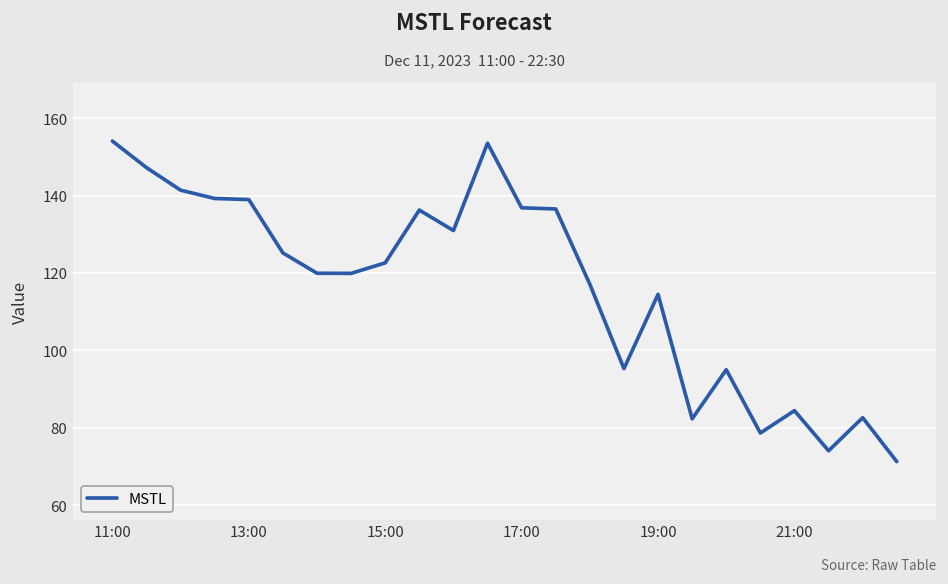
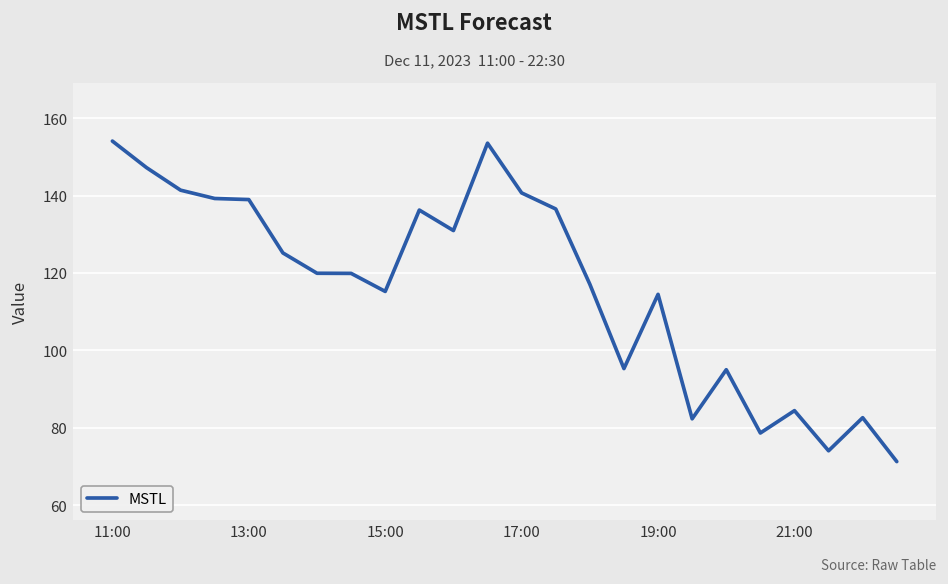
  {
    "11:00": 154,
    "13:00": 139,
-   "15:00": 123,
-   "17:00": 137,
+   "15:00": 115,
+   "17:00": 141,
    "19:00": 114,
    "21:00": 84
  }
